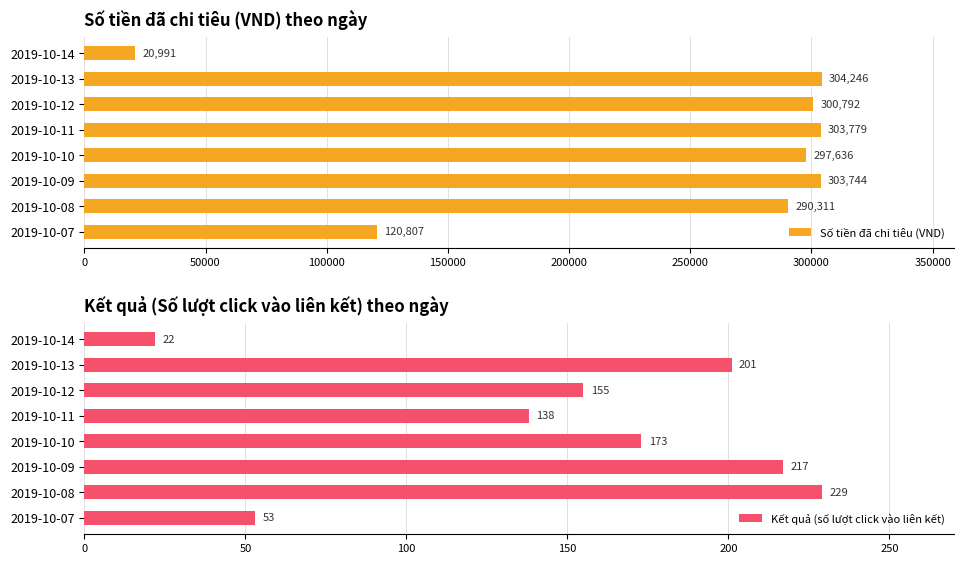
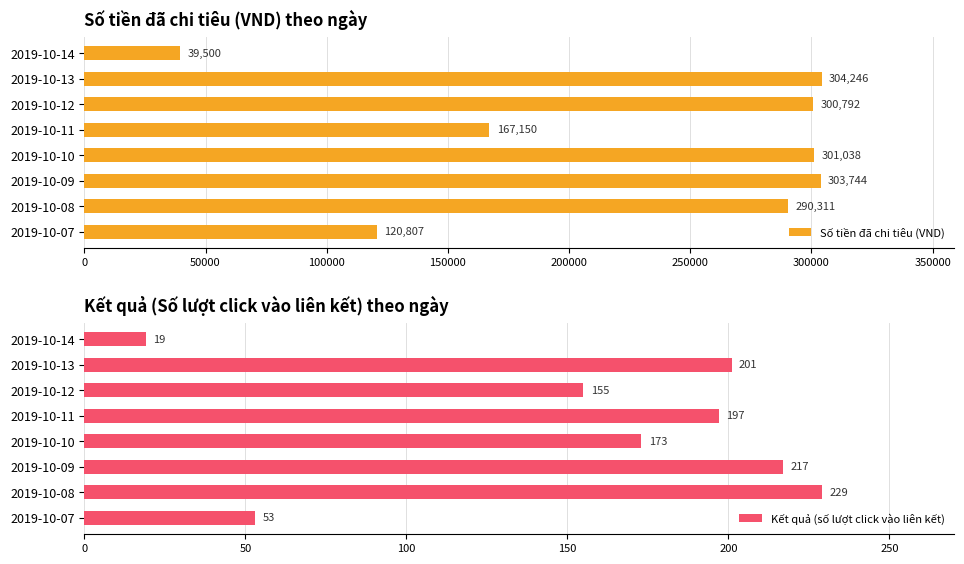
  {
    "Số tiền đã chi tiêu (VND) theo ngày": {
-     "2019-10-14": "20,991",
+     "2019-10-14": "39,500",
      "2019-10-13": "304,246",
      "2019-10-12": "300,792",
-     "2019-10-11": "303,779",
-     "2019-10-10": "297,636",
+     "2019-10-11": "167,150",
+     "2019-10-10": "301,038",
      "2019-10-09": "303,744",
      "2019-10-08": "290,311",
      "2019-10-07": "120,807"
    },
    "Kết quả (Số lượt click vào liên kết) theo ngày": {
-     "2019-10-14": "22",
+     "2019-10-14": "19",
      "2019-10-13": "201",
      "2019-10-12": "155",
-     "2019-10-11": "138",
+     "2019-10-11": "197",
      "2019-10-10": "173",
      "2019-10-09": "217",
      "2019-10-08": "229",
      "2019-10-07": "53"
    }
  }
